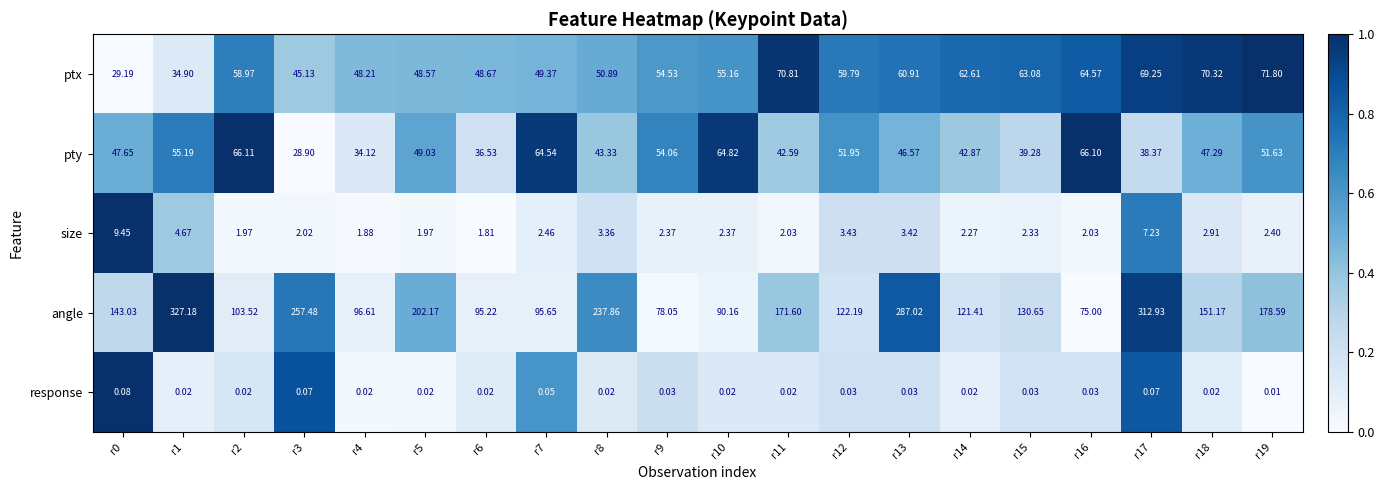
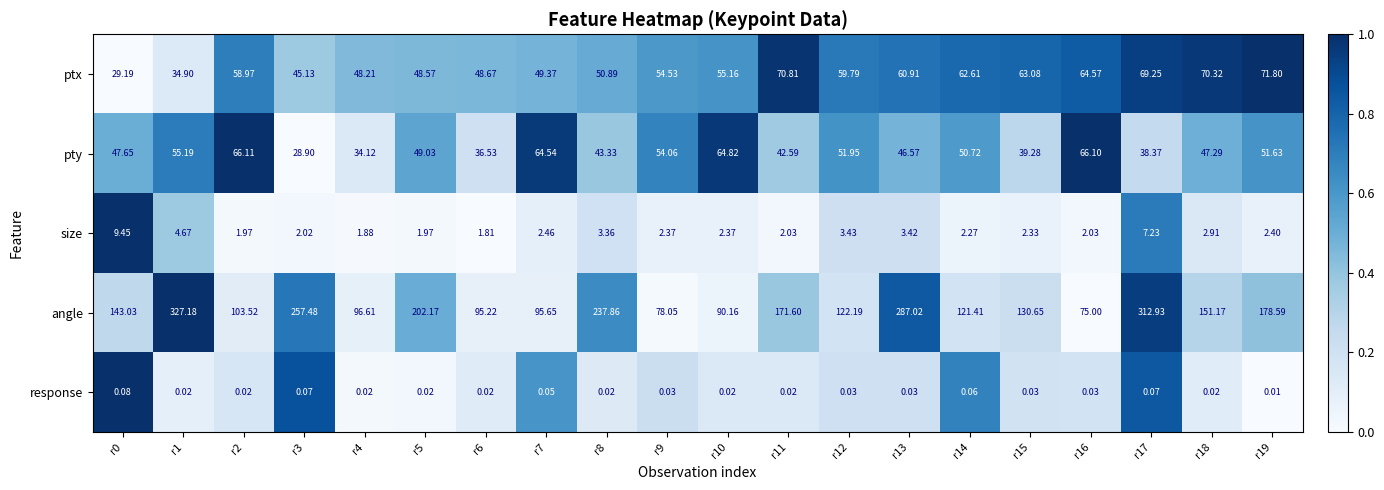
  {
    "ptx": {
      "r0": 29.19,
      "r1": 34.90,
      "r2": 58.97,
      "r3": 45.13,
      "r4": 48.21,
      "r5": 48.57,
      "r6": 48.67,
      "r7": 49.37,
      "r8": 50.89,
      "r9": 54.53,
      "r10": 55.16,
      "r11": 70.81,
      "r12": 59.79,
      "r13": 60.91,
      "r14": 62.61,
      "r15": 63.08,
      "r16": 64.57,
      "r17": 69.25,
      "r18": 70.32,
      "r19": 71.80
    },
    "pty": {
      "r0": 47.65,
      "r1": 55.19,
      "r2": 66.11,
      "r3": 28.90,
      "r4": 34.12,
      "r5": 49.03,
      "r6": 36.53,
      "r7": 64.54,
      "r8": 43.33,
      "r9": 54.06,
      "r10": 64.82,
      "r11": 42.59,
      "r12": 51.95,
      "r13": 46.57,
-     "r14": 42.87,
+     "r14": 50.72,
      "r15": 39.28,
      "r16": 66.10,
      "r17": 38.37,
      "r18": 47.29,
      "r19": 51.63
    },
    "size": {
      "r0": 9.45,
      "r1": 4.67,
      "r2": 1.97,
      "r3": 2.02,
      "r4": 1.88,
      "r5": 1.97,
      "r6": 1.81,
      "r7": 2.46,
      "r8": 3.36,
      "r9": 2.37,
      "r10": 2.37,
      "r11": 2.03,
      "r12": 3.43,
      "r13": 3.42,
      "r14": 2.27,
      "r15": 2.33,
      "r16": 2.03,
      "r17": 7.23,
      "r18": 2.91,
      "r19": 2.40
    },
    "angle": {
      "r0": 143.03,
      "r1": 327.18,
      "r2": 103.52,
      "r3": 257.48,
      "r4": 96.61,
      "r5": 202.17,
      "r6": 95.22,
      "r7": 95.65,
      "r8": 237.86,
      "r9": 78.05,
      "r10": 90.16,
      "r11": 171.60,
      "r12": 122.19,
      "r13": 287.02,
      "r14": 121.41,
      "r15": 130.65,
      "r16": 75.00,
      "r17": 312.93,
      "r18": 151.17,
      "r19": 178.59
    },
    "response": {
      "r0": 0.08,
      "r1": 0.02,
      "r2": 0.02,
      "r3": 0.07,
      "r4": 0.02,
      "r5": 0.02,
      "r6": 0.02,
      "r7": 0.05,
      "r8": 0.02,
      "r9": 0.03,
      "r10": 0.02,
      "r11": 0.02,
      "r12": 0.03,
      "r13": 0.03,
-     "r14": 0.02,
+     "r14": 0.06,
      "r15": 0.03,
      "r16": 0.03,
      "r17": 0.07,
      "r18": 0.02,
      "r19": 0.01
    }
  }
